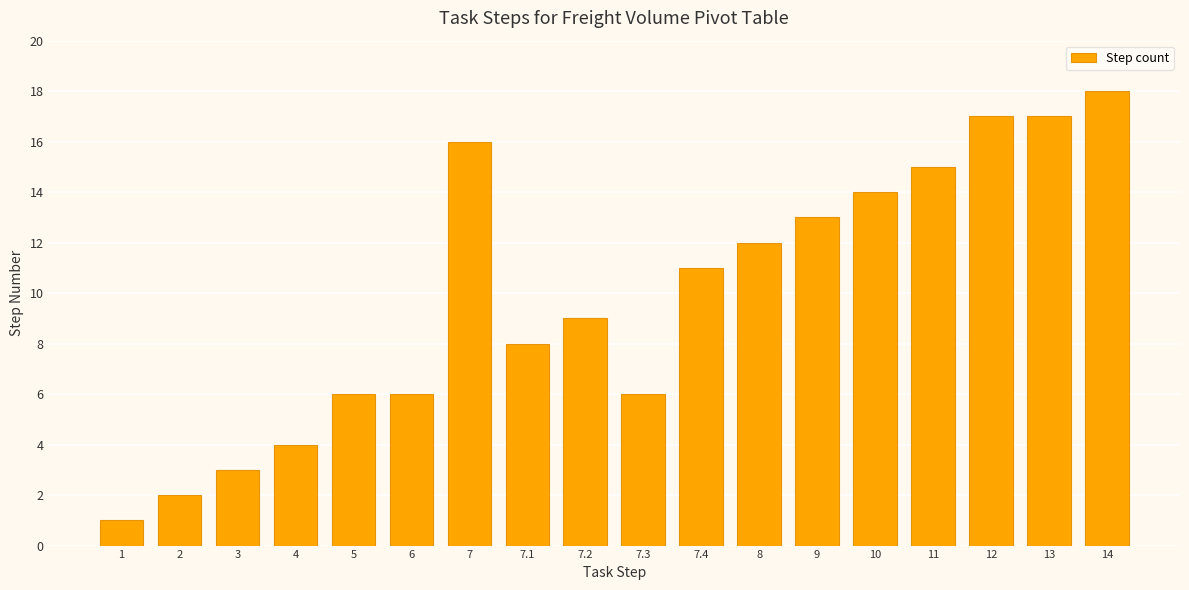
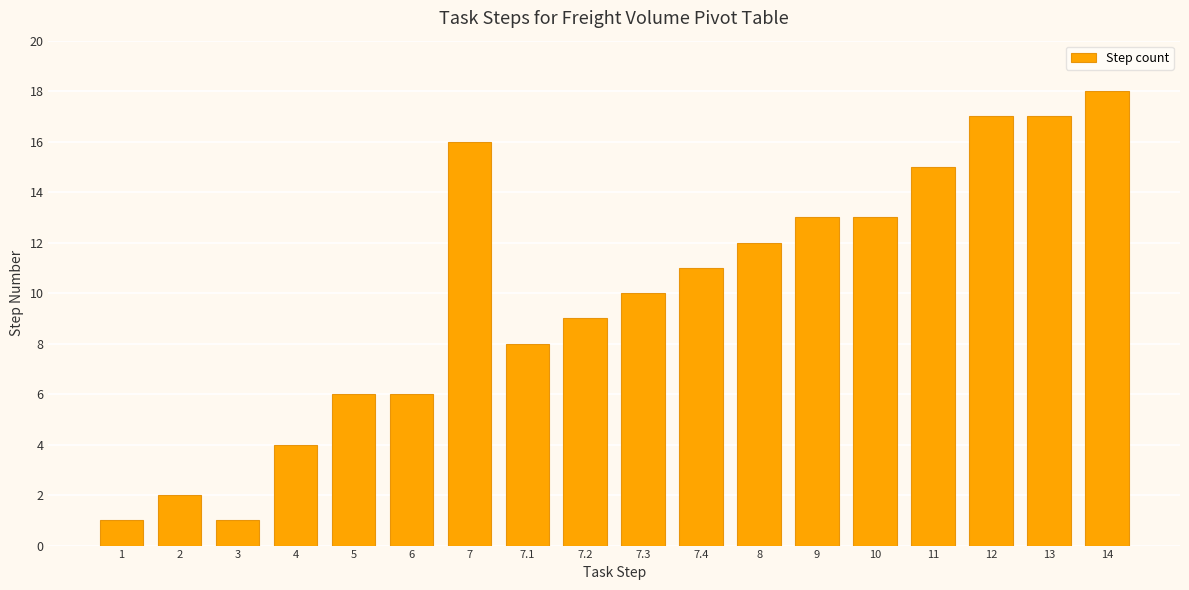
  {
    "1": 1,
    "2": 2,
-   "3": 3,
+   "3": 1,
    "4": 4,
    "5": 6,
    "6": 6,
    "7": 16,
    "7.1": 8,
    "7.2": 9,
-   "7.3": 6,
+   "7.3": 10,
    "7.4": 11,
    "8": 12,
    "9": 13,
-   "10": 14,
+   "10": 13,
    "11": 15,
    "12": 17,
    "13": 17,
    "14": 18
  }
